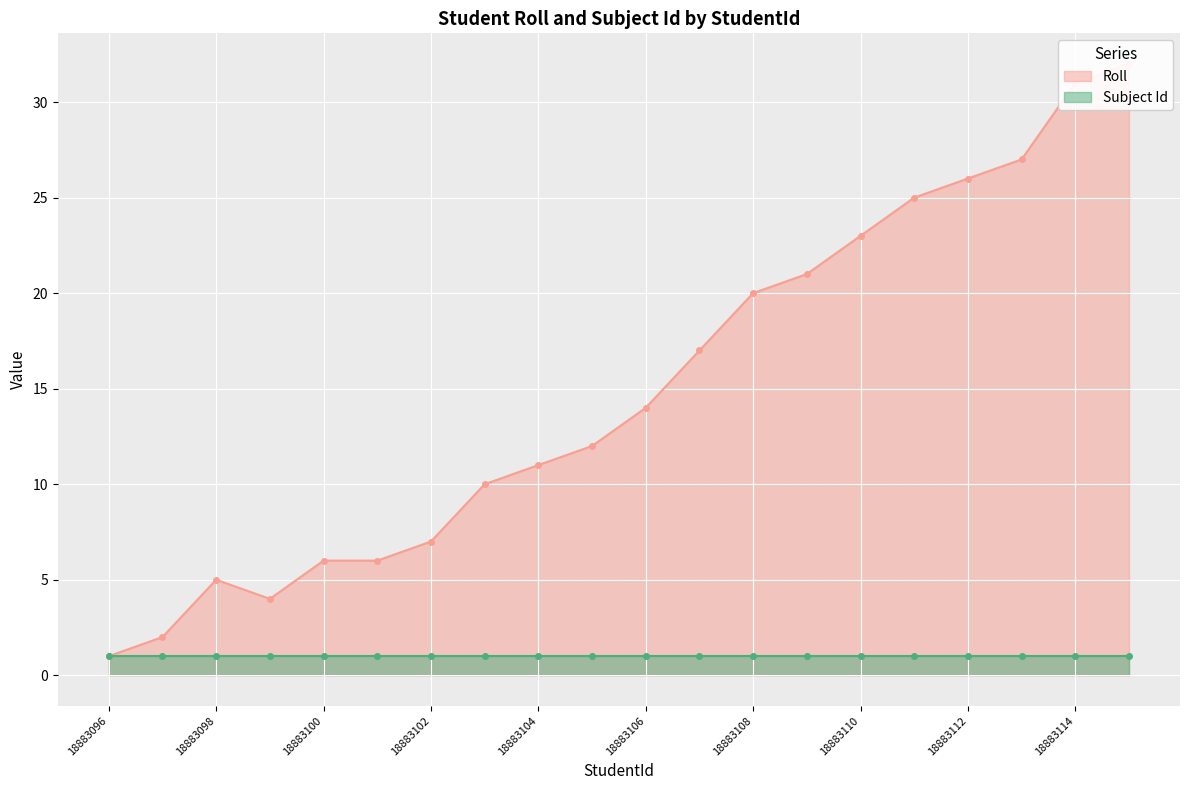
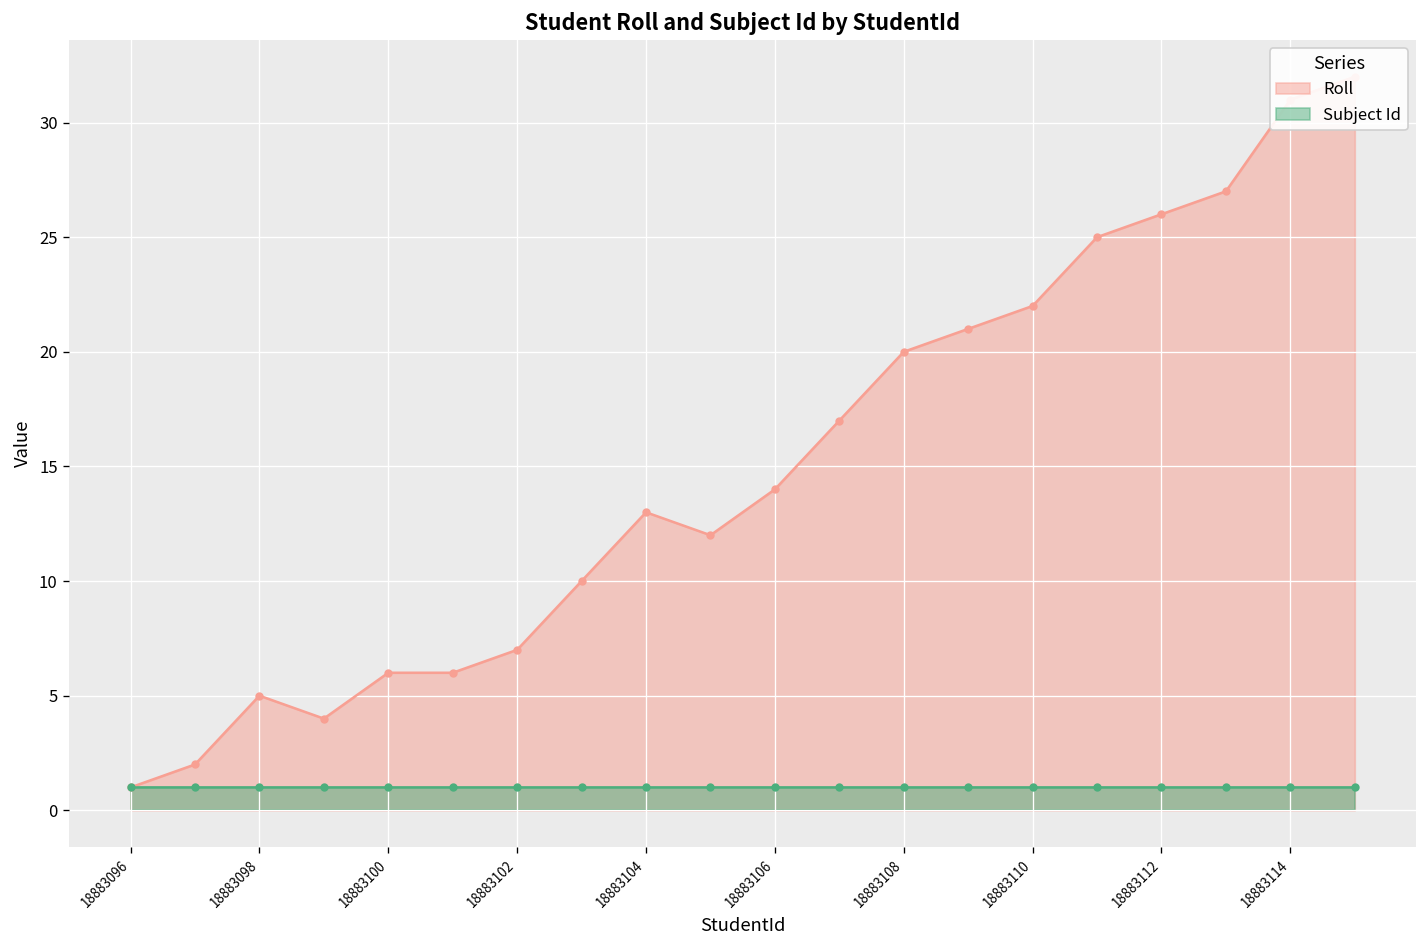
  {
    "Roll": {
      "18883098": 5,
      "18883100": 6,
      "18883102": 7,
-     "18883104": 11,
+     "18883104": 13,
      "18883106": 14,
      "18883108": 20,
-     "18883110": 23,
+     "18883110": 22,
      "18883112": 26
    },
    "Subject Id": {
      "18883098": 1,
      "18883100": 1,
      "18883102": 1,
      "18883104": 1,
      "18883106": 1,
      "18883108": 1,
      "18883110": 1,
      "18883112": 1,
      "18883114": 1
    }
  }
